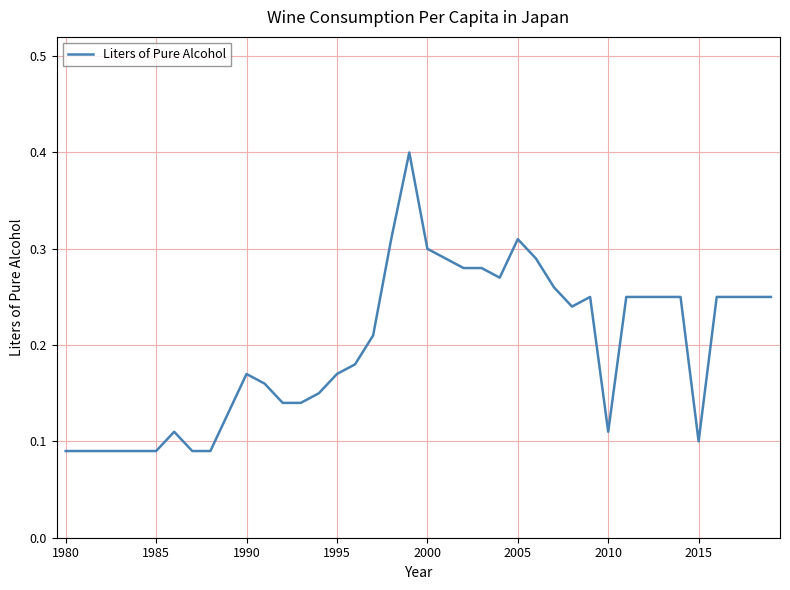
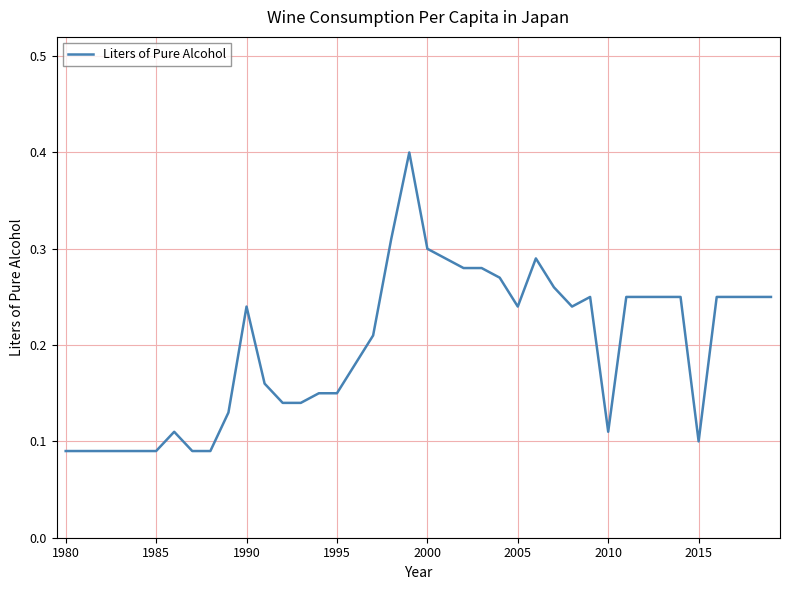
  {
    "1980": 0.09,
    "1985": 0.09,
-   "1990": 0.17,
-   "1995": 0.17,
+   "1990": 0.24,
+   "1995": 0.15,
    "2000": 0.30,
-   "2005": 0.31,
+   "2005": 0.24,
    "2010": 0.11,
    "2015": 0.10
  }
